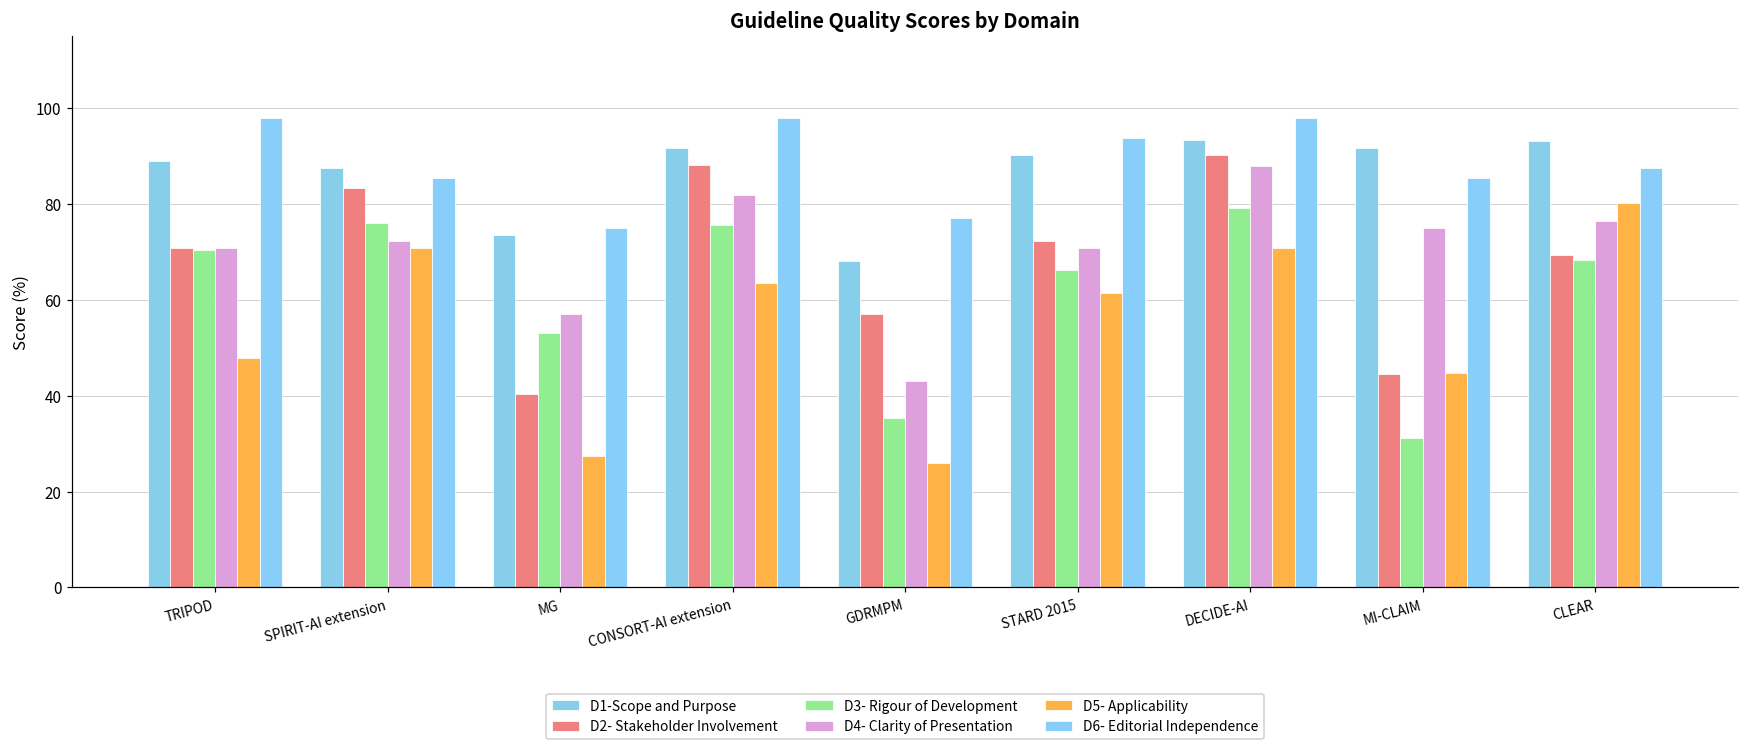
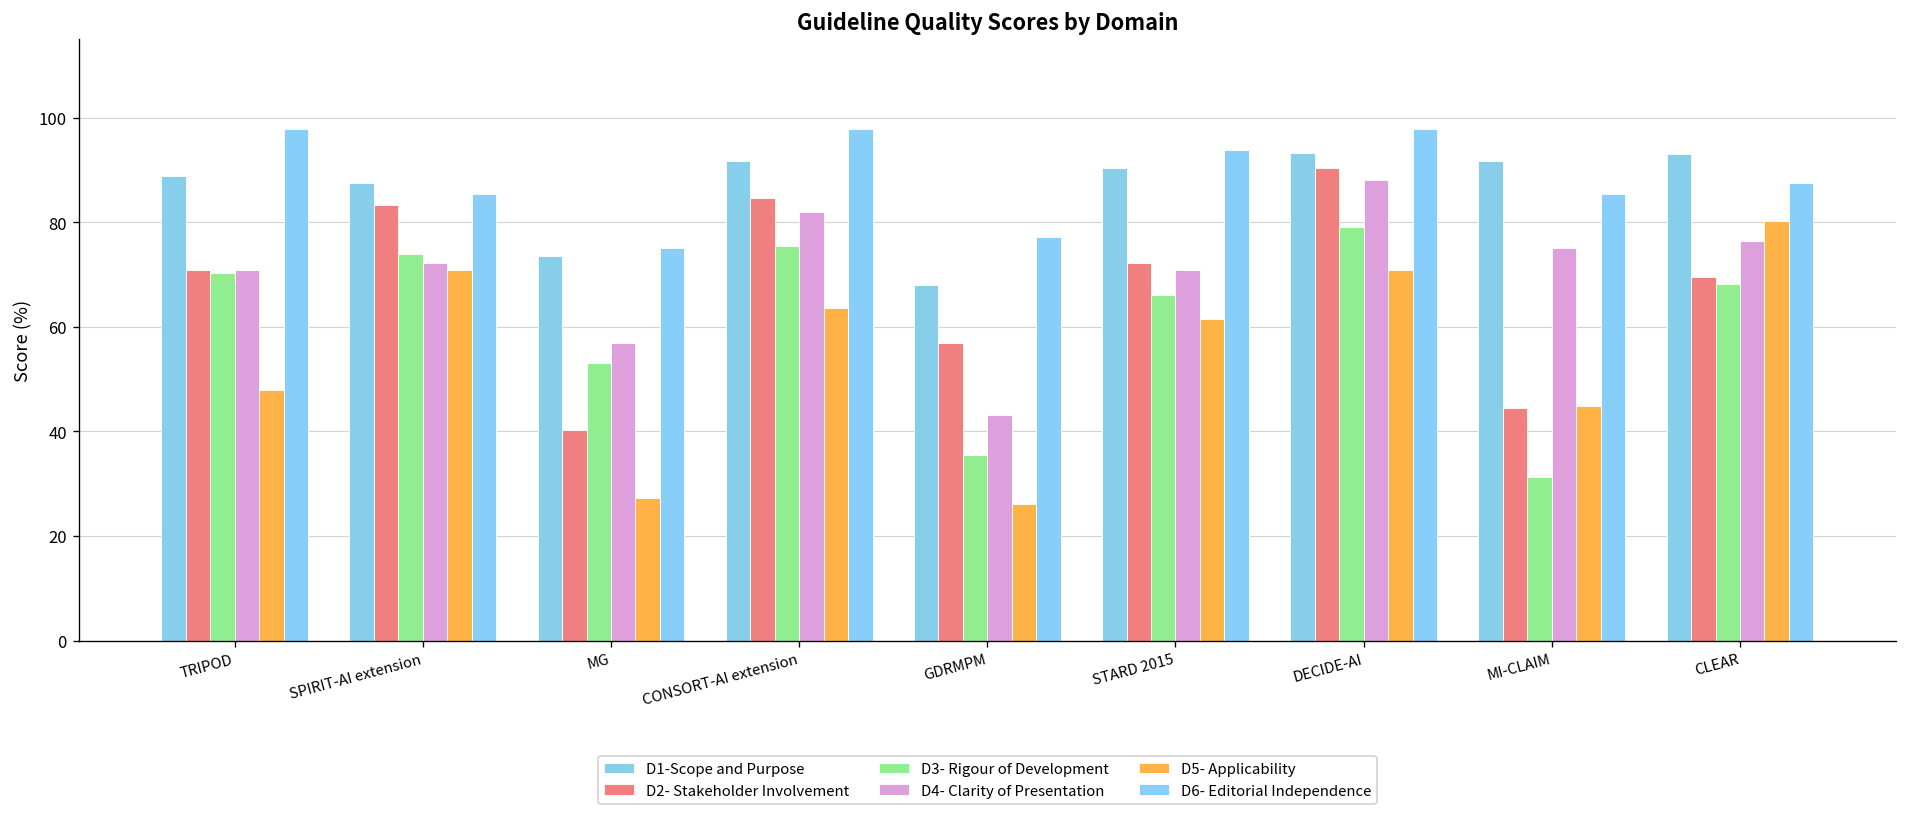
  {
    "D2- Stakeholder Involvement": {
      "TRIPOD": 71,
      "SPIRIT-AI extension": 83,
      "MG": 40,
-     "CONSORT-AI extension": 88,
+     "CONSORT-AI extension": 85,
      "GDRMPM": 57,
      "STARD 2015": 72,
      "DECIDE-AI": 90,
      "MI-CLAIM": 44,
      "CLEAR": 69
    },
    "D3- Rigour of Development": {
      "TRIPOD": 70,
-     "SPIRIT-AI extension": 76,
+     "SPIRIT-AI extension": 74,
      "MG": 53,
      "CONSORT-AI extension": 76,
      "GDRMPM": 35,
      "STARD 2015": 66,
      "DECIDE-AI": 79,
      "MI-CLAIM": 31,
      "CLEAR": 68
    },
    "D4- Clarity of Presentation": {
      "TRIPOD": 71,
      "SPIRIT-AI extension": 72,
      "MG": 57,
      "CONSORT-AI extension": 82,
      "GDRMPM": 43,
      "STARD 2015": 71,
      "DECIDE-AI": 88,
      "MI-CLAIM": 75,
      "CLEAR": 76
    },
    "D5- Applicability": {
      "TRIPOD": 48,
      "SPIRIT-AI extension": 71,
      "MG": 27,
      "CONSORT-AI extension": 64,
      "GDRMPM": 26,
      "STARD 2015": 61,
      "DECIDE-AI": 71,
      "MI-CLAIM": 45,
      "CLEAR": 80
    }
  }
